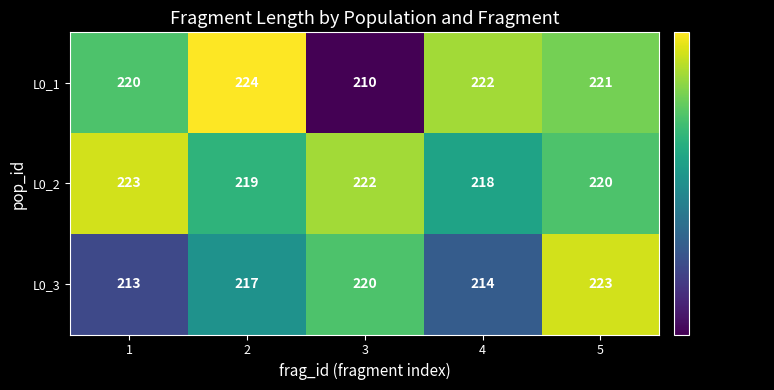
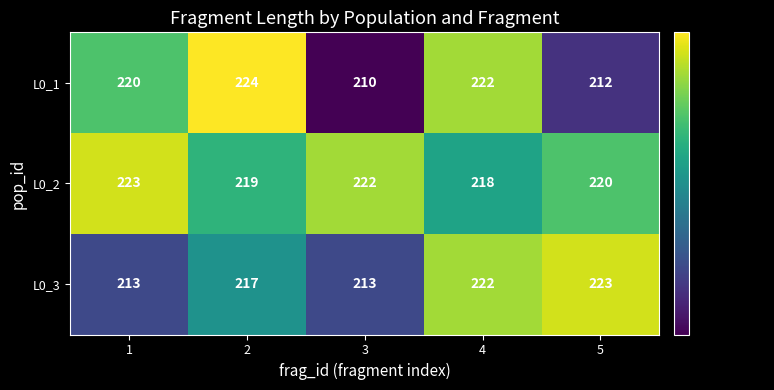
  {
    "L0_1": {
      "1": 220,
      "2": 224,
      "3": 210,
      "4": 222,
-     "5": 221
+     "5": 212
    },
    "L0_2": {
      "1": 223,
      "2": 219,
      "3": 222,
      "4": 218,
      "5": 220
    },
    "L0_3": {
      "1": 213,
      "2": 217,
-     "3": 220,
-     "4": 214,
+     "3": 213,
+     "4": 222,
      "5": 223
    }
  }
